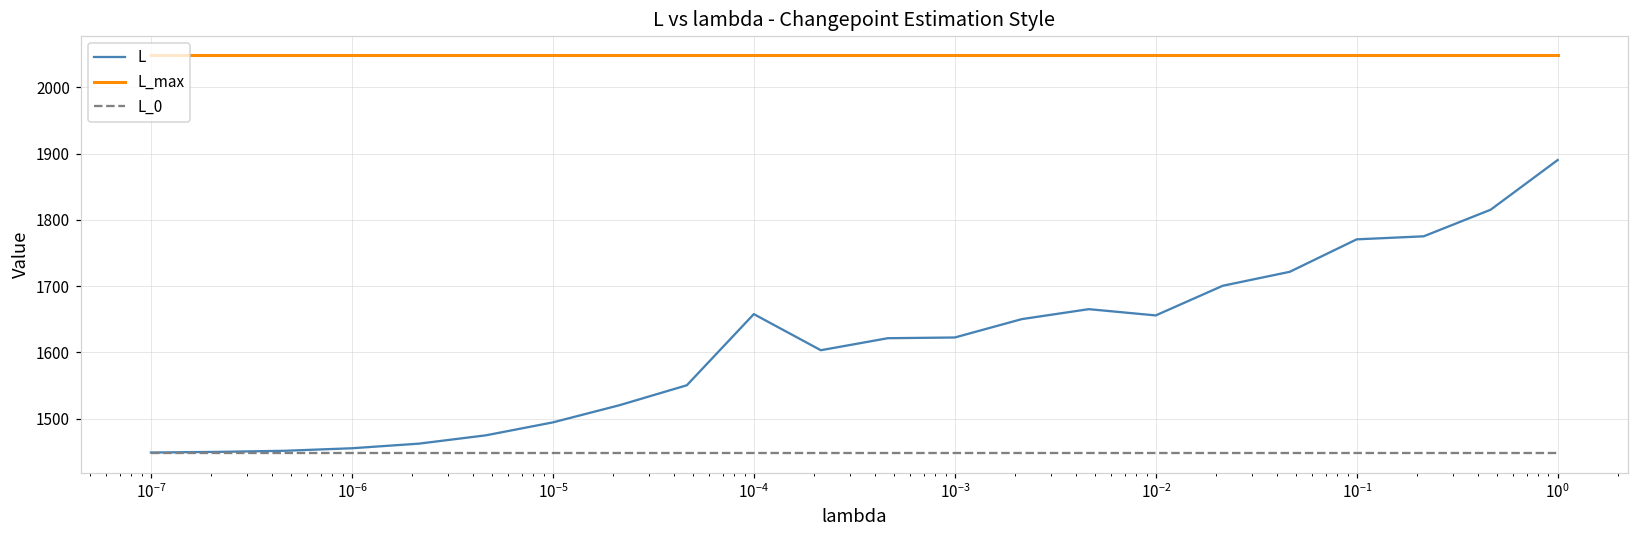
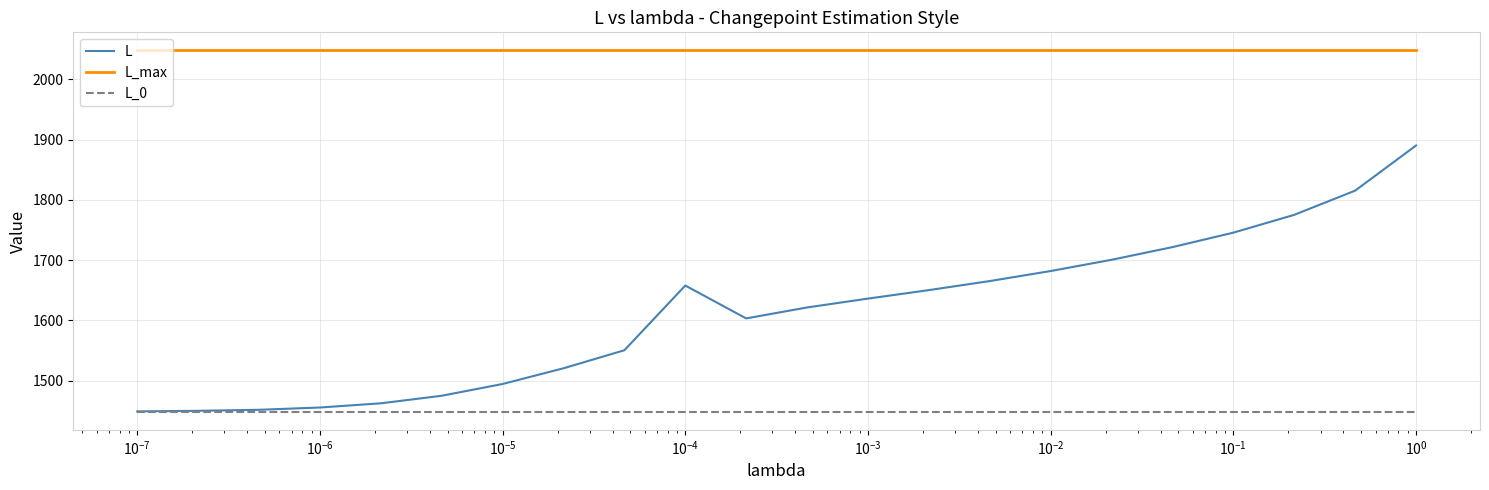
  {
    "L": {
      "10^-6": 1460,
      "10^-5": 1490,
      "10^-4": 1660,
-     "10^-3": 1620,
-     "10^-2": 1660,
-     "10^-1": 1770,
+     "10^-3": 1640,
+     "10^-2": 1680,
+     "10^-1": 1750,
      "10^0": 1890
    },
    "L_max": {
      "10^-6": 2050,
      "10^-5": 2050,
      "10^-4": 2050,
      "10^-3": 2050,
      "10^-2": 2050,
      "10^-1": 2050,
      "10^0": 2050
    },
    "L_0": {
      "10^-6": 1450,
      "10^-5": 1450,
      "10^-4": 1450,
      "10^-3": 1450,
      "10^-2": 1450,
      "10^-1": 1450,
      "10^0": 1450
    }
  }
